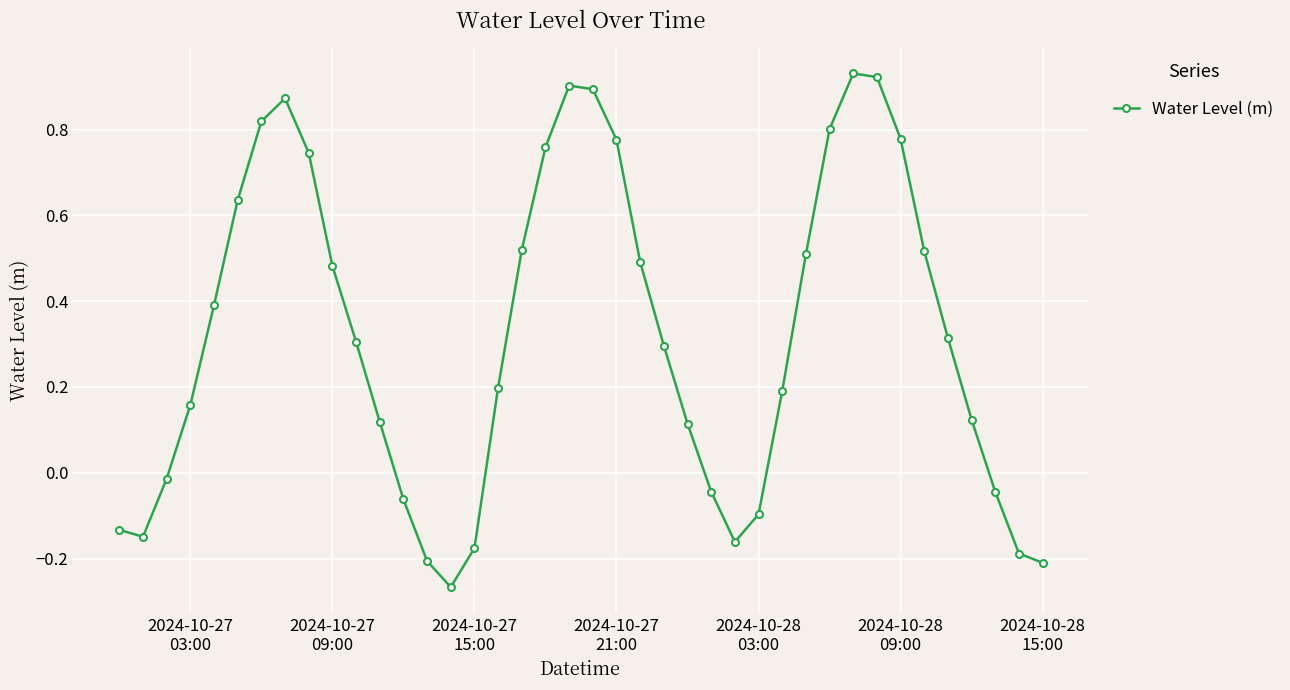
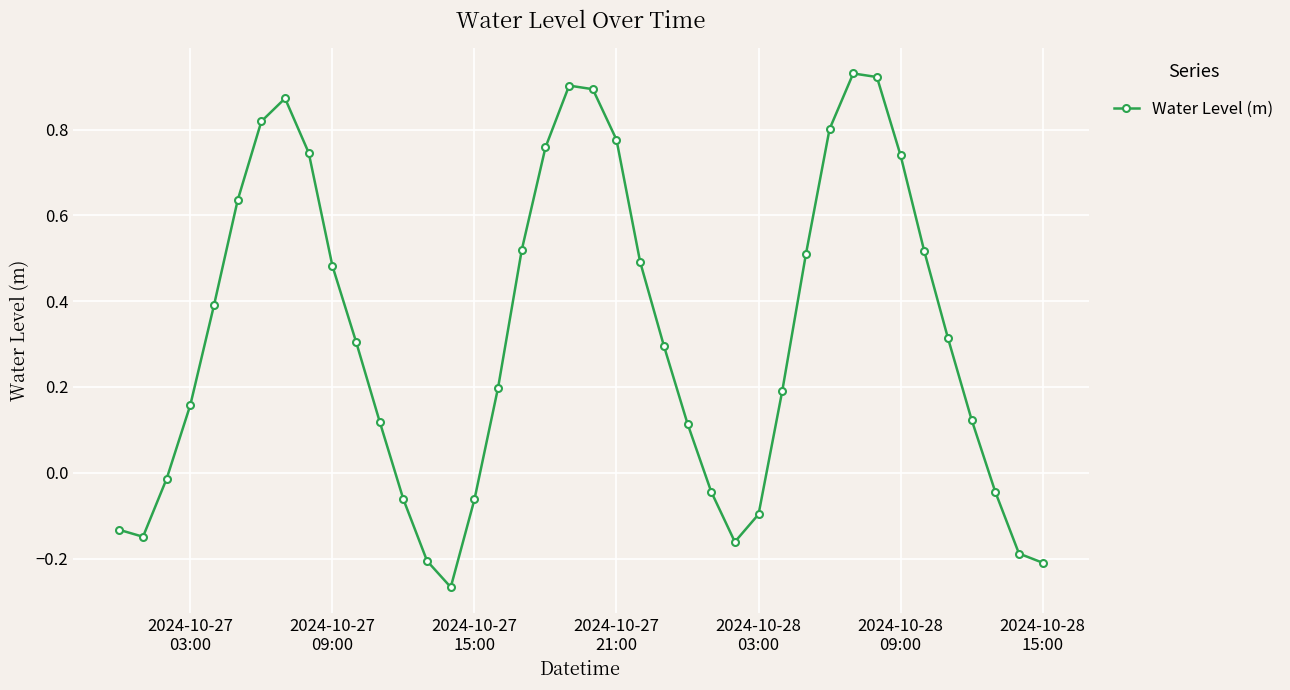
  {
    "2024-10-27 03:00": 0.16,
    "2024-10-27 09:00": 0.48,
-   "2024-10-27 15:00": -0.18,
+   "2024-10-27 15:00": -0.06,
    "2024-10-27 21:00": 0.78,
    "2024-10-28 03:00": -0.10,
-   "2024-10-28 09:00": 0.78,
+   "2024-10-28 09:00": 0.74,
    "2024-10-28 15:00": -0.21
  }
